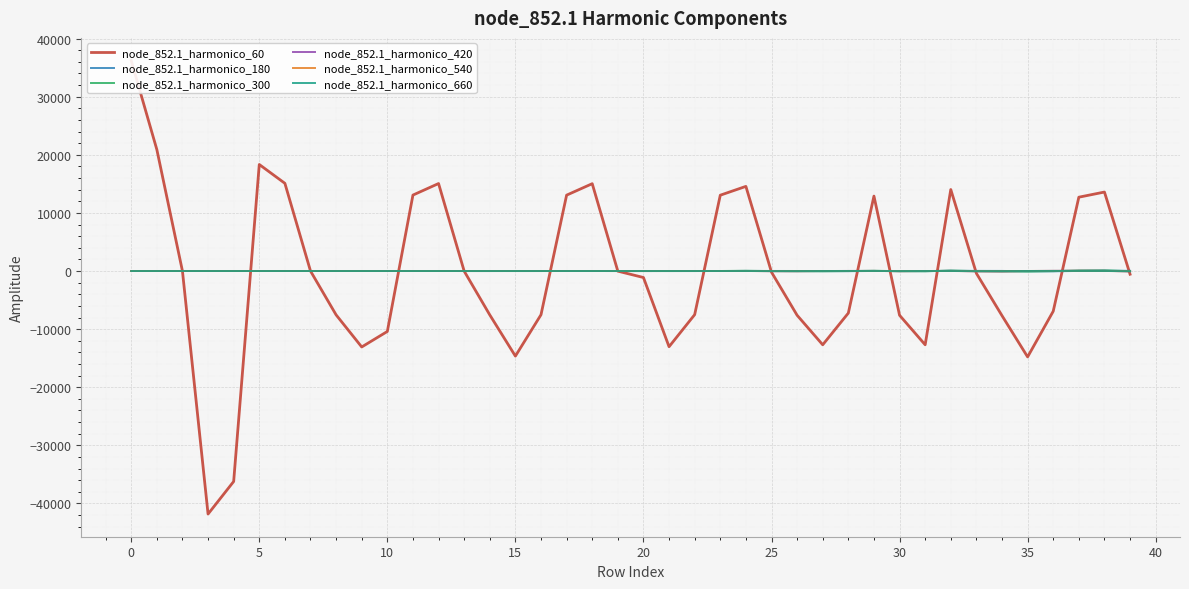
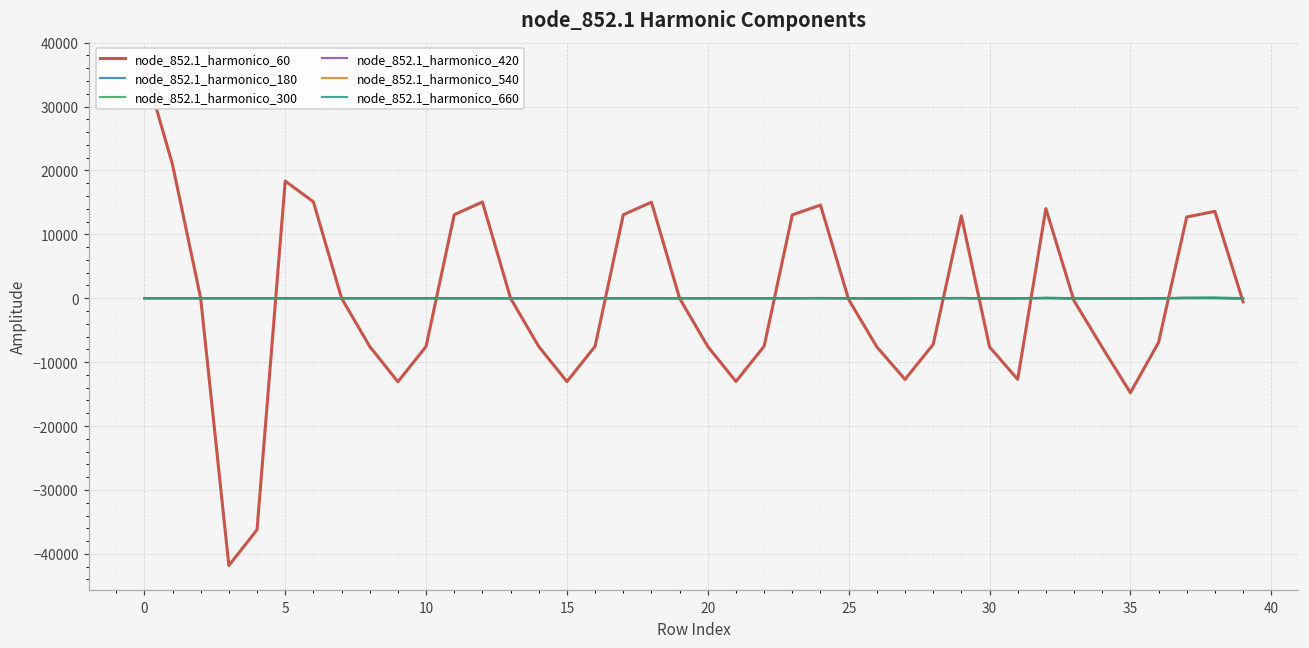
  {
    "node_852.1_harmonico_60": {
      "5": 18000,
-     "10": -10000,
-     "15": -15000,
-     "20": -1000,
+     "10": -8000,
+     "15": -13000,
+     "20": -8000,
      "30": -8000,
      "35": -15000
    }
  }
